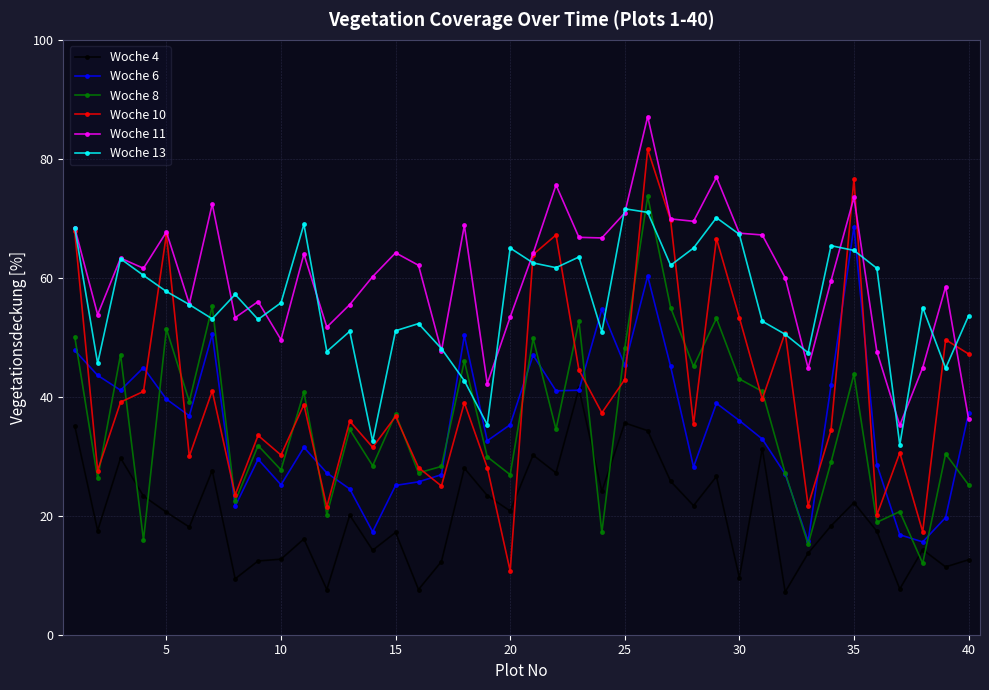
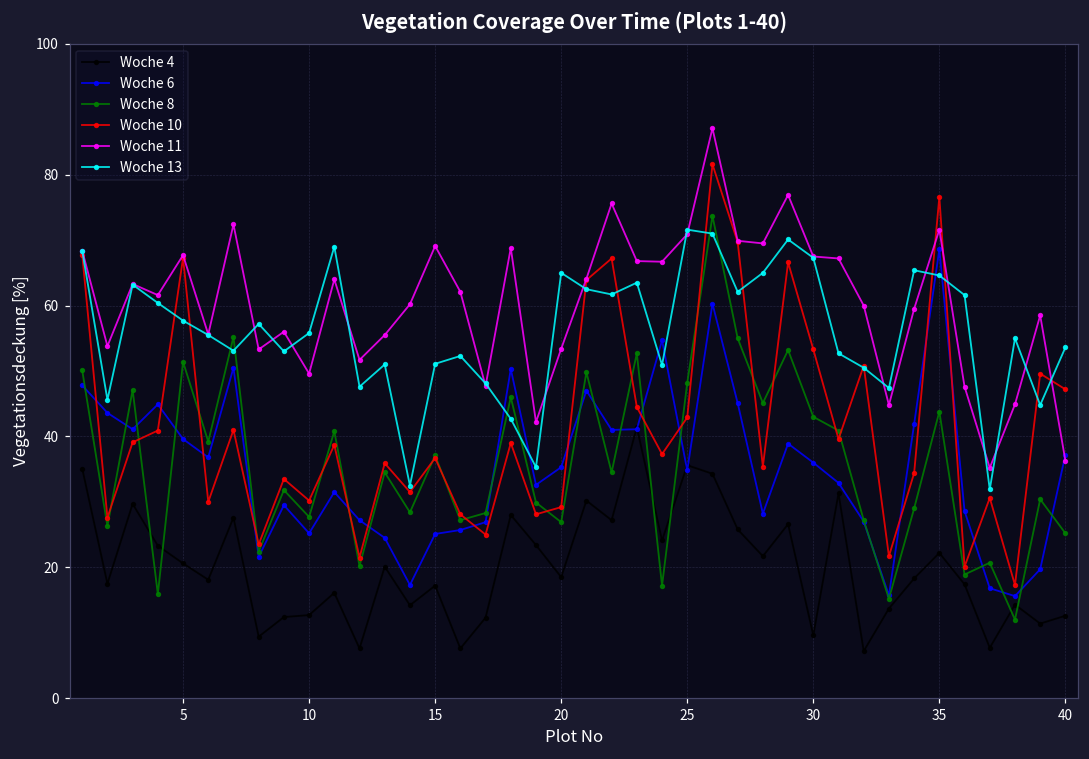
  {
    "Woche 4": {
      "5": 21,
      "10": 13,
      "15": 17,
-     "20": 21,
+     "20": 19,
      "25": 36,
      "30": 10,
      "35": 22,
      "40": 13
    },
    "Woche 6": {
      "5": 40,
      "10": 25,
      "15": 25,
      "20": 35,
-     "25": 45,
+     "25": 35,
      "30": 36,
      "35": 69,
      "40": 37
    },
    "Woche 8": {
      "5": 51,
      "10": 28,
      "20": 27,
      "25": 48,
      "30": 43,
      "35": 44,
      "40": 25
    },
    "Woche 10": {
      "10": 30,
-     "20": 11,
+     "20": 29,
      "25": 43,
      "30": 53,
      "35": 77,
      "40": 47
    },
    "Woche 11": {
      "10": 50,
-     "15": 64,
+     "15": 69,
      "20": 53,
      "25": 71,
-     "35": 74,
+     "35": 72,
      "40": 36
    },
    "Woche 13": {
      "5": 58,
      "10": 56,
      "15": 51,
      "20": 65,
      "25": 72,
      "35": 65,
      "40": 54
    }
  }
